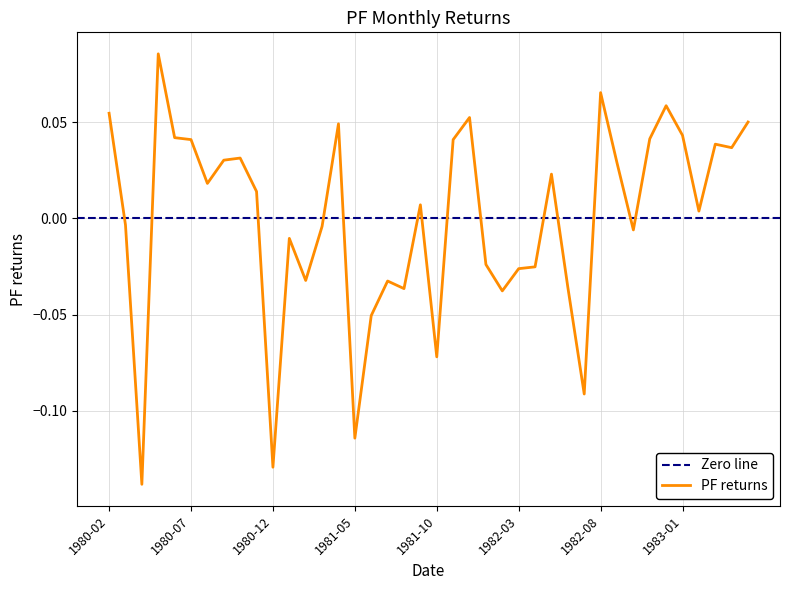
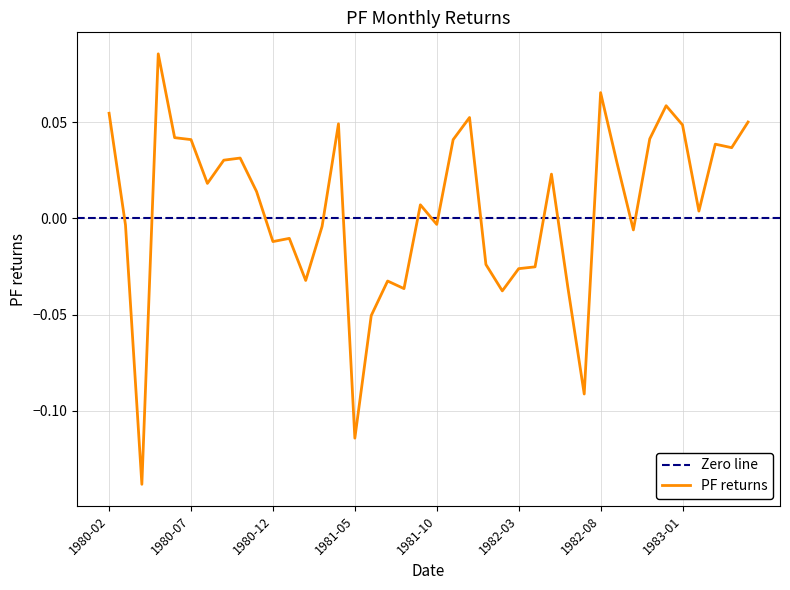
  {
    "1980-02": 0.055,
    "1980-07": 0.041,
-   "1980-12": -0.129,
+   "1980-12": -0.012,
    "1981-05": -0.114,
-   "1981-10": -0.072,
+   "1981-10": -0.003,
    "1982-03": -0.026,
    "1982-08": 0.065,
-   "1983-01": 0.043
+   "1983-01": 0.049
  }
